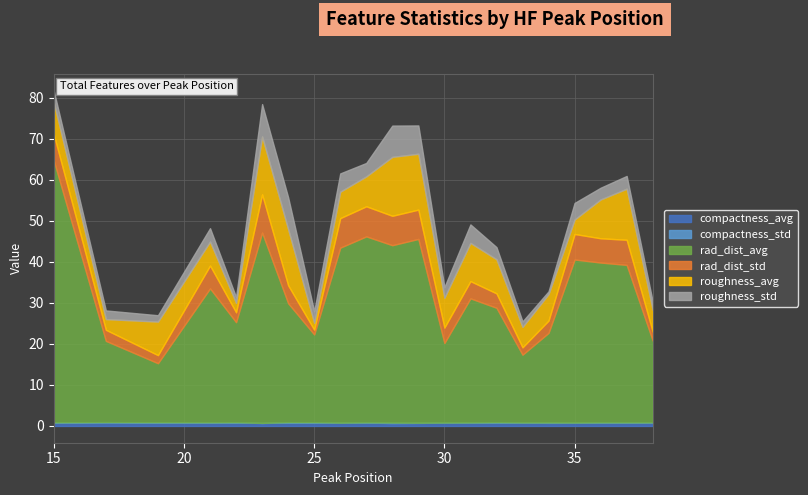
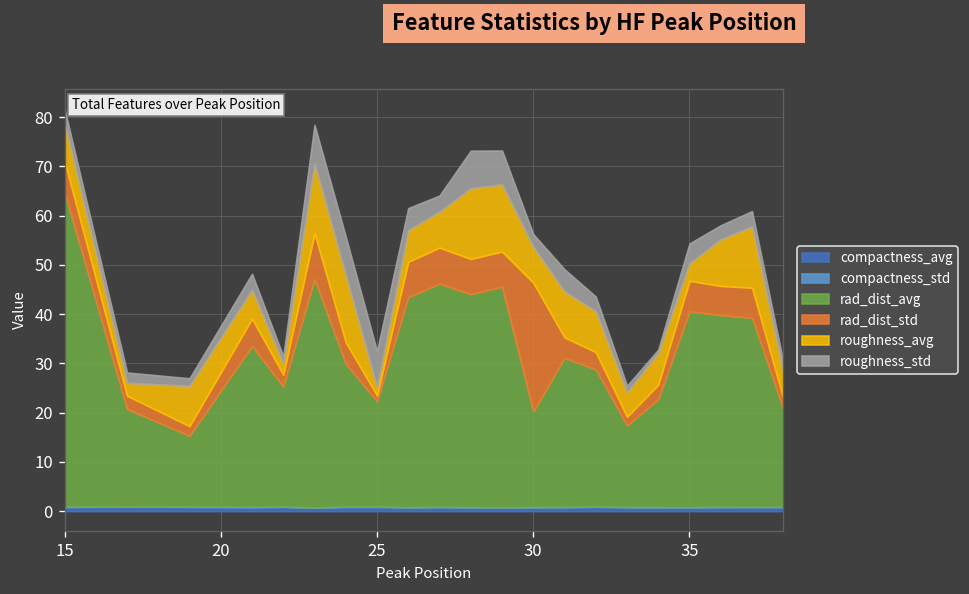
  {
    "rad_dist_avg": {
      "15": 64,
      "25": 21,
      "30": 19,
      "35": 40
    },
    "rad_dist_std": {
      "15": 6,
      "25": 1,
-     "30": 4,
+     "30": 26,
      "35": 6
    },
    "roughness_avg": {
      "15": 8,
      "25": 2,
      "30": 7,
      "35": 4
    },
    "roughness_std": {
      "15": 3,
-     "25": 3,
+     "25": 7,
      "30": 3,
      "35": 4
    }
  }
